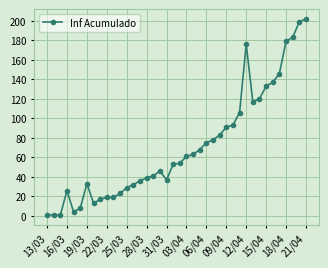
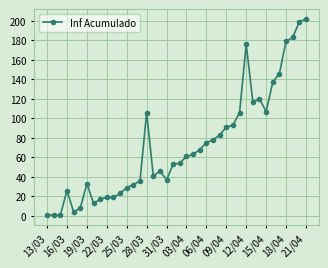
  {
    "13/03": 0,
    "16/03": 30,
    "19/03": 30,
    "22/03": 20,
    "25/03": 30,
-   "28/03": 40,
+   "28/03": 110,
    "31/03": 40,
    "03/04": 60,
    "06/04": 80,
    "09/04": 90,
    "12/04": 180,
-   "15/04": 130,
+   "15/04": 110,
    "18/04": 180,
    "21/04": 200
  }
